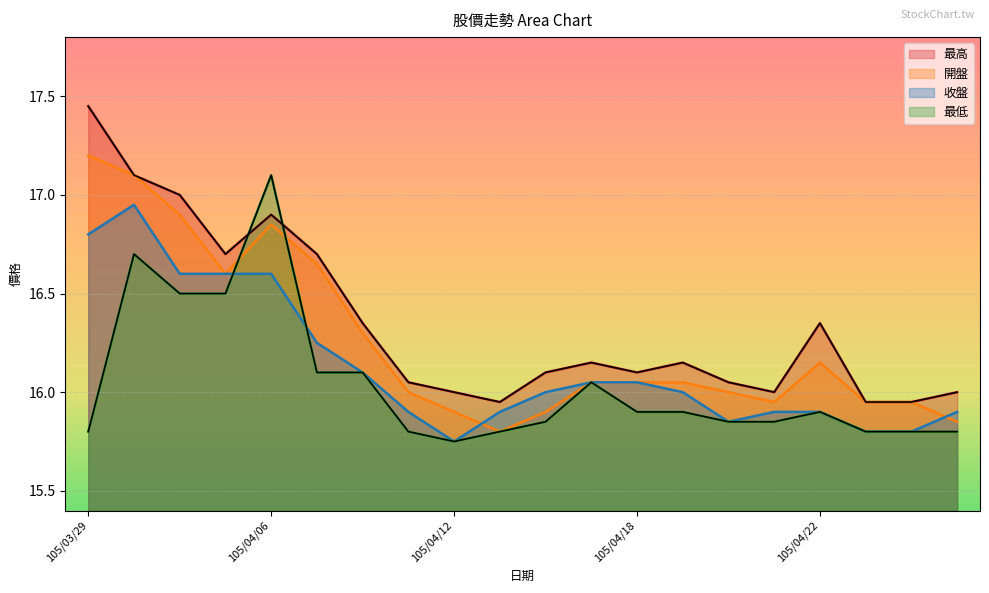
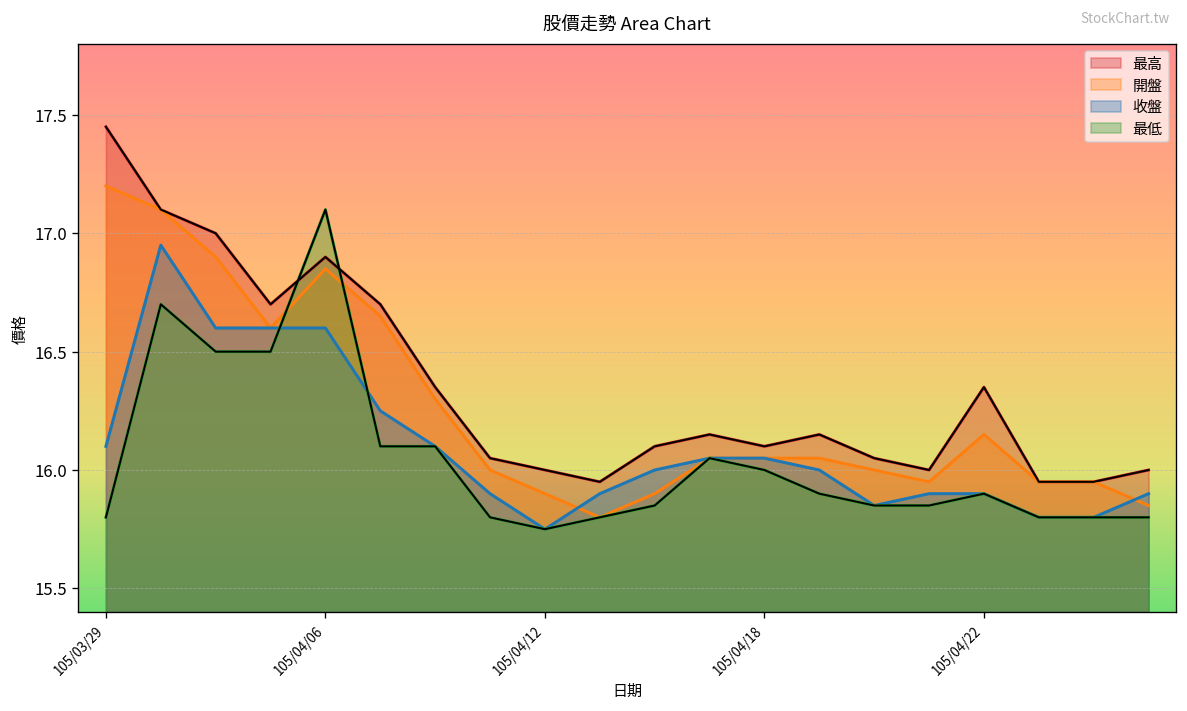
  {
    "收盤": {
-     "105/03/29": 16.8,
+     "105/03/29": 16.1,
      "105/04/06": 16.6
    },
    "最低": {
      "105/03/29": 15.8,
      "105/04/06": 17.1,
-     "105/04/18": 15.9
+     "105/04/18": 16.0
    }
  }
